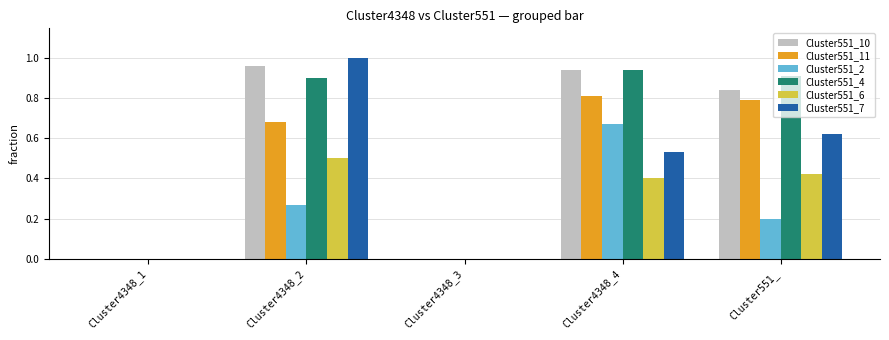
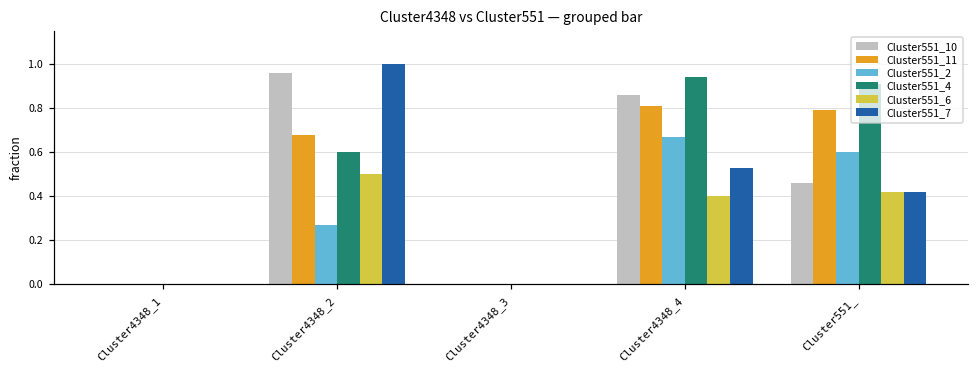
  {
    "Cluster551_10": {
      "Cluster4348_1": 0.00,
      "Cluster4348_2": 0.96,
      "Cluster4348_3": 0.00,
-     "Cluster4348_4": 0.94,
-     "Cluster551_": 0.84
+     "Cluster4348_4": 0.86,
+     "Cluster551_": 0.46
    },
    "Cluster551_2": {
      "Cluster4348_1": 0.0,
      "Cluster4348_2": 0.27,
      "Cluster4348_3": 0.0,
      "Cluster4348_4": 0.67,
-     "Cluster551_": 0.2
+     "Cluster551_": 0.6
    },
    "Cluster551_4": {
      "Cluster4348_1": 0.0,
-     "Cluster4348_2": 0.9,
+     "Cluster4348_2": 0.6,
      "Cluster4348_3": 0.0,
      "Cluster4348_4": 0.94
    },
    "Cluster551_7": {
      "Cluster4348_1": 0.00,
      "Cluster4348_2": 1.00,
      "Cluster4348_3": 0.00,
      "Cluster4348_4": 0.53,
-     "Cluster551_": 0.62
+     "Cluster551_": 0.42
    }
  }
